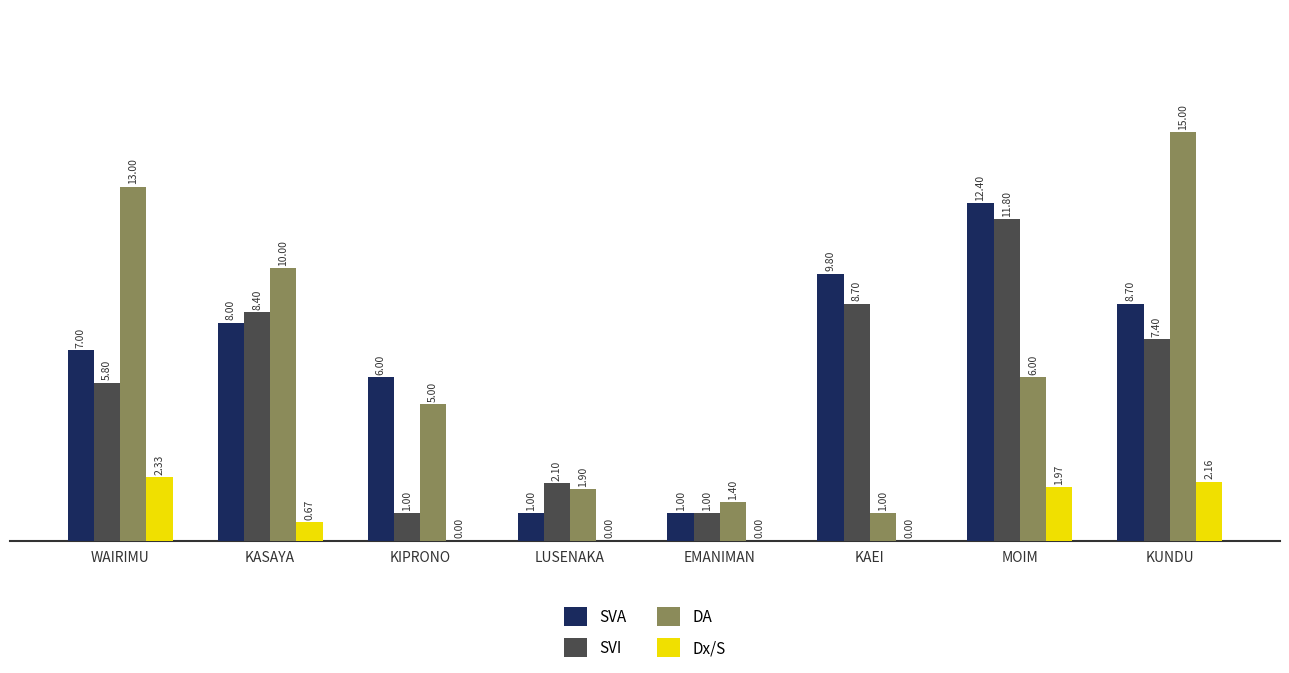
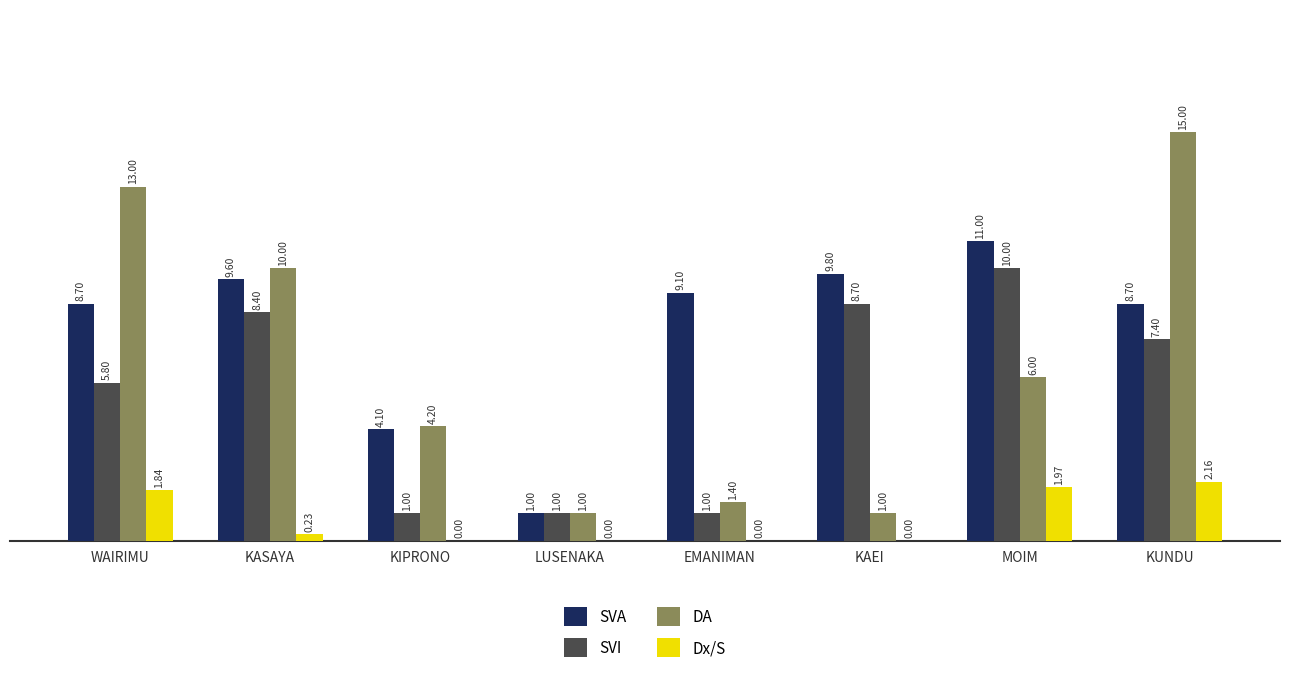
  {
    "SVA": {
-     "WAIRIMU": 7.00,
-     "KASAYA": 8.00,
-     "KIPRONO": 6.00,
+     "WAIRIMU": 8.70,
+     "KASAYA": 9.60,
+     "KIPRONO": 4.10,
      "LUSENAKA": 1.00,
-     "EMANIMAN": 1.00,
+     "EMANIMAN": 9.10,
      "KAEI": 9.80,
-     "MOIM": 12.40,
+     "MOIM": 11.00,
      "KUNDU": 8.70
    },
    "SVI": {
      "WAIRIMU": 5.80,
      "KASAYA": 8.40,
      "KIPRONO": 1.00,
-     "LUSENAKA": 2.10,
+     "LUSENAKA": 1.00,
      "EMANIMAN": 1.00,
      "KAEI": 8.70,
-     "MOIM": 11.80,
+     "MOIM": 10.00,
      "KUNDU": 7.40
    },
    "DA": {
      "WAIRIMU": 13.00,
      "KASAYA": 10.00,
-     "KIPRONO": 5.00,
-     "LUSENAKA": 1.90,
+     "KIPRONO": 4.20,
+     "LUSENAKA": 1.00,
      "EMANIMAN": 1.40,
      "KAEI": 1.00,
      "MOIM": 6.00,
      "KUNDU": 15.00
    },
    "Dx/S": {
-     "WAIRIMU": 2.33,
-     "KASAYA": 0.67,
+     "WAIRIMU": 1.84,
+     "KASAYA": 0.23,
      "KIPRONO": 0.00,
      "LUSENAKA": 0.00,
      "EMANIMAN": 0.00,
      "KAEI": 0.00,
      "MOIM": 1.97,
      "KUNDU": 2.16
    }
  }
